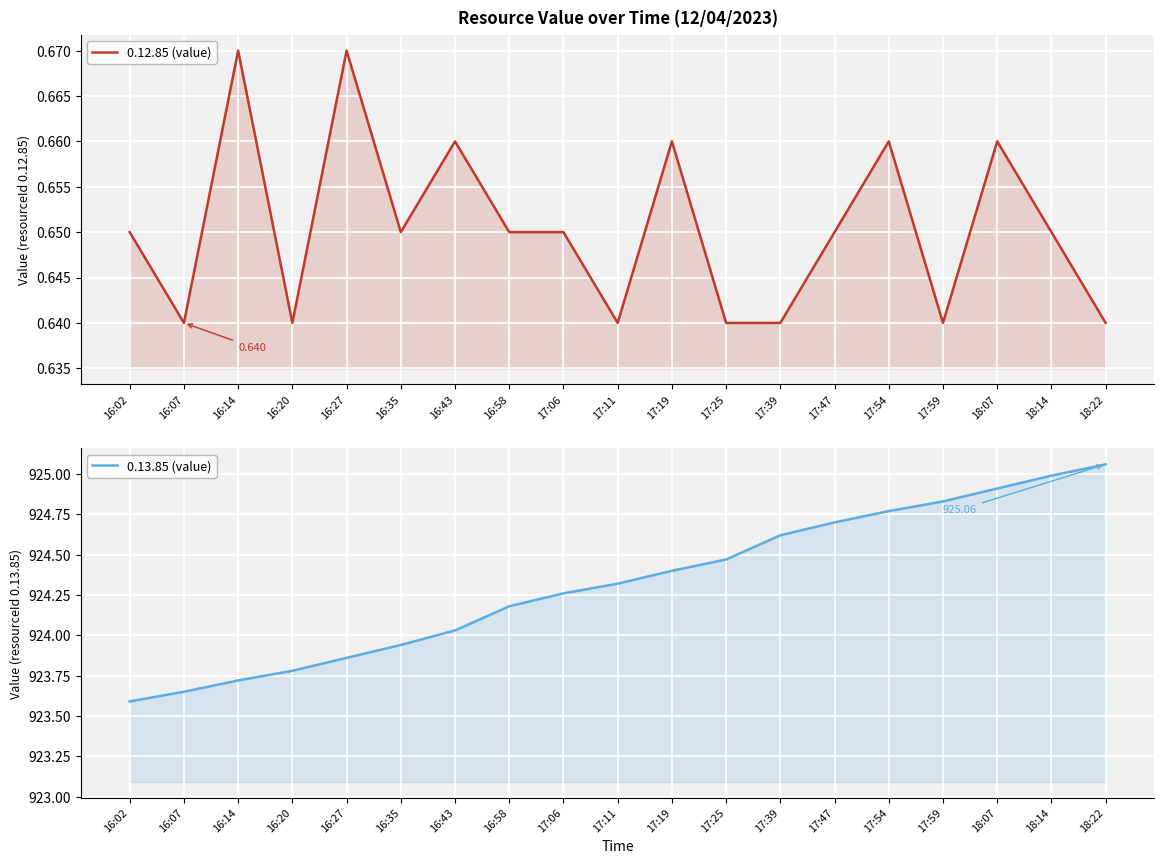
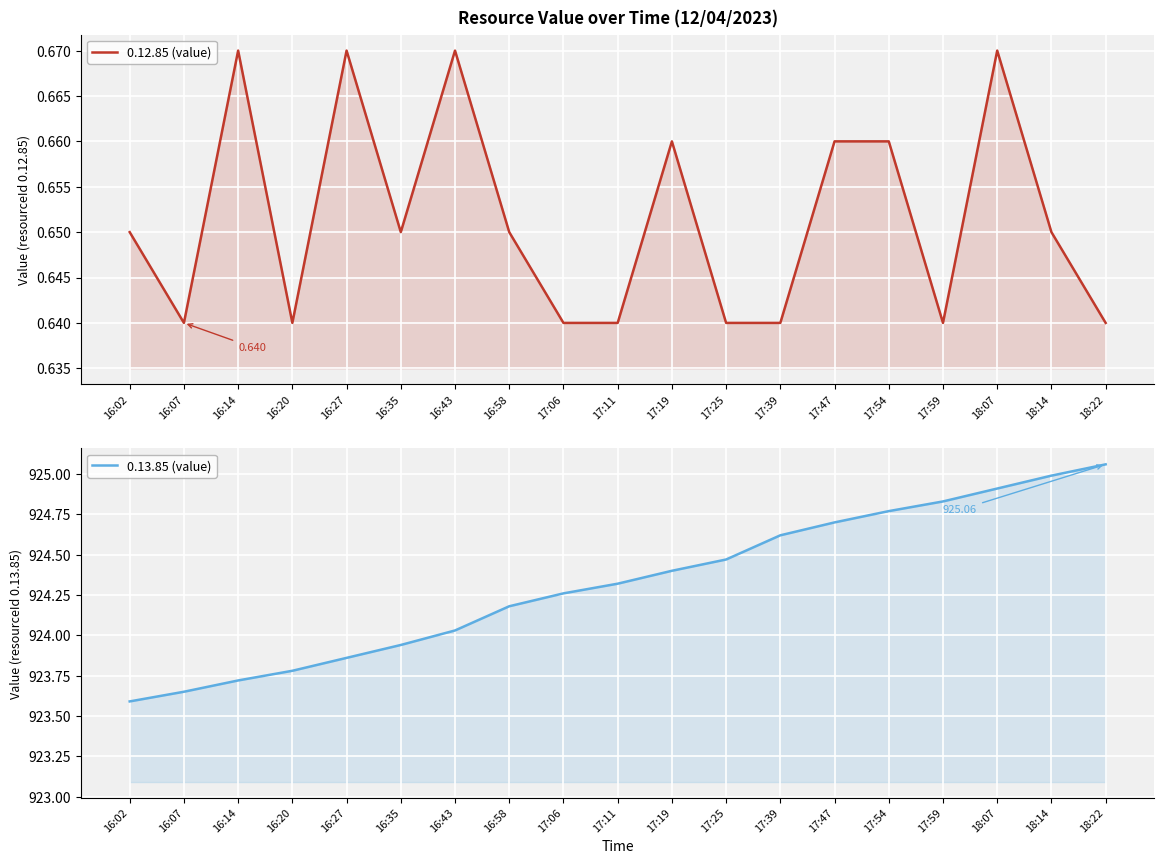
  {
    "Resource Value over Time (12/04/2023)": {
      "16:02": 0.65,
      "16:14": 0.67,
      "16:20": 0.64,
      "16:27": 0.67,
      "16:35": 0.65,
-     "16:43": 0.66,
+     "16:43": 0.67,
      "16:58": 0.65,
-     "17:06": 0.65,
+     "17:06": 0.64,
      "17:11": 0.64,
      "17:19": 0.66,
      "17:25": 0.64,
      "17:39": 0.64,
-     "17:47": 0.65,
+     "17:47": 0.66,
      "17:54": 0.66,
      "17:59": 0.64,
-     "18:07": 0.66,
+     "18:07": 0.67,
      "18:14": 0.65,
      "18:22": 0.64
    }
  }
